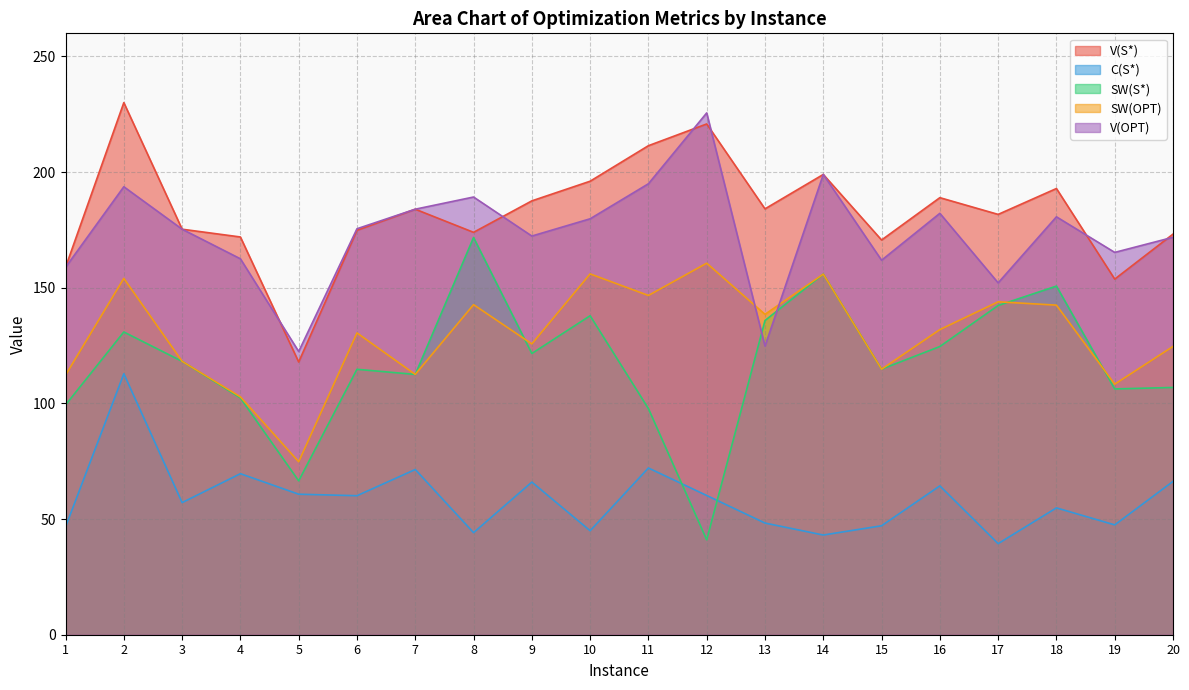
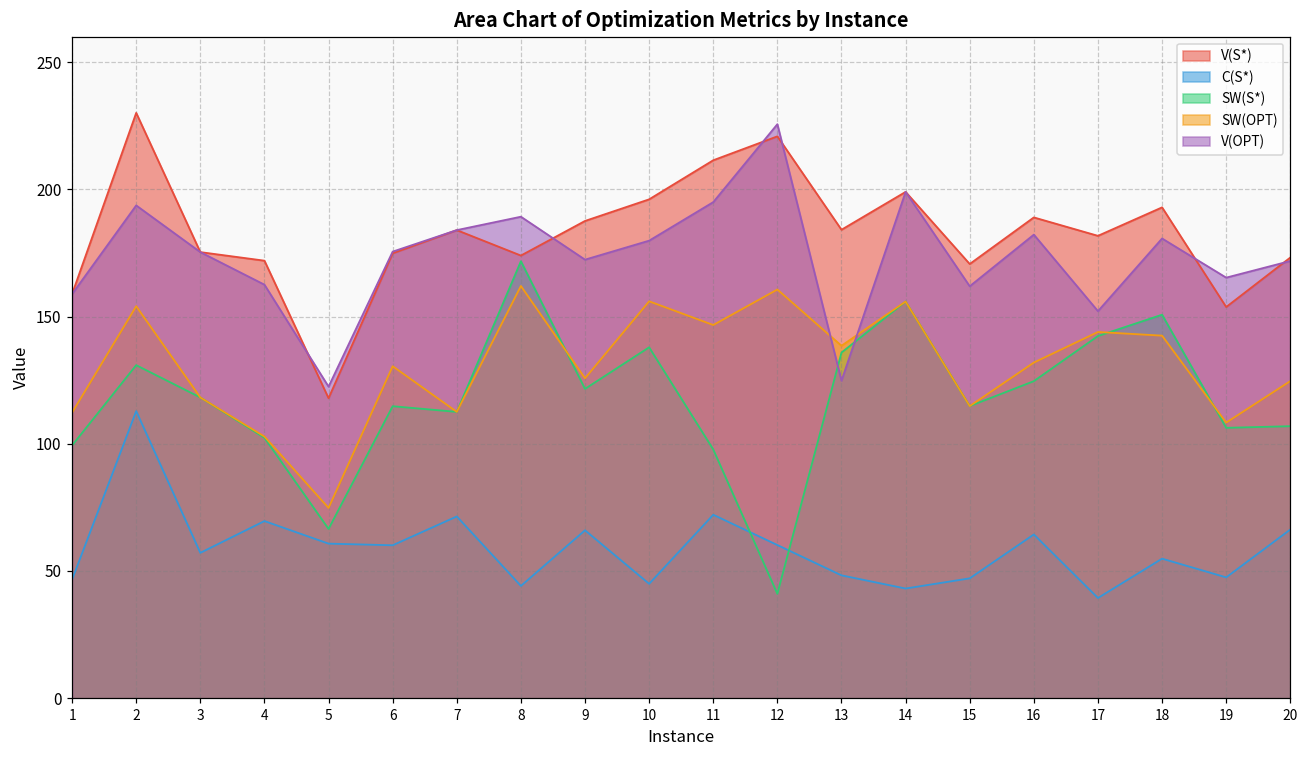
  {
    "V(S*)": {
      "2": 230,
      "4": 172,
      "5": 118,
      "8": 174,
      "9": 188,
      "10": 196,
      "11": 211,
      "12": 221,
      "13": 184,
      "15": 171,
      "16": 189,
      "17": 182,
      "18": 193,
      "19": 154,
      "20": 173
    },
    "C(S*)": {
      "1": 47,
      "2": 113,
      "3": 57,
      "4": 70,
      "5": 61,
      "6": 60,
      "7": 71,
      "8": 44,
      "9": 66,
      "10": 45,
      "11": 72,
      "12": 60,
      "13": 48,
      "14": 43,
      "15": 47,
      "16": 64,
      "17": 39,
      "18": 55,
      "19": 47,
      "20": 66
    },
    "SW(S*)": {
      "1": 99,
      "2": 131,
      "5": 67,
      "6": 115,
      "8": 172,
      "9": 122,
      "10": 138,
      "11": 98,
      "12": 41,
      "13": 136,
      "16": 125,
      "17": 142,
      "18": 151,
      "19": 106,
      "20": 107
    },
    "SW(OPT)": {
      "1": 112,
      "2": 154,
      "5": 75,
      "6": 130,
-     "8": 143,
+     "8": 162,
      "9": 126,
      "10": 156,
      "11": 147,
      "12": 161,
      "13": 139,
      "16": 132,
      "17": 144,
      "18": 142,
      "19": 108,
      "20": 125
    },
    "V(OPT)": {
      "2": 194,
      "4": 163,
      "5": 122,
      "8": 189,
      "9": 172,
      "10": 180,
      "11": 195,
      "12": 226,
      "13": 125,
      "15": 162,
      "16": 182,
      "17": 152,
      "18": 181,
      "19": 165,
      "20": 172
    }
  }
